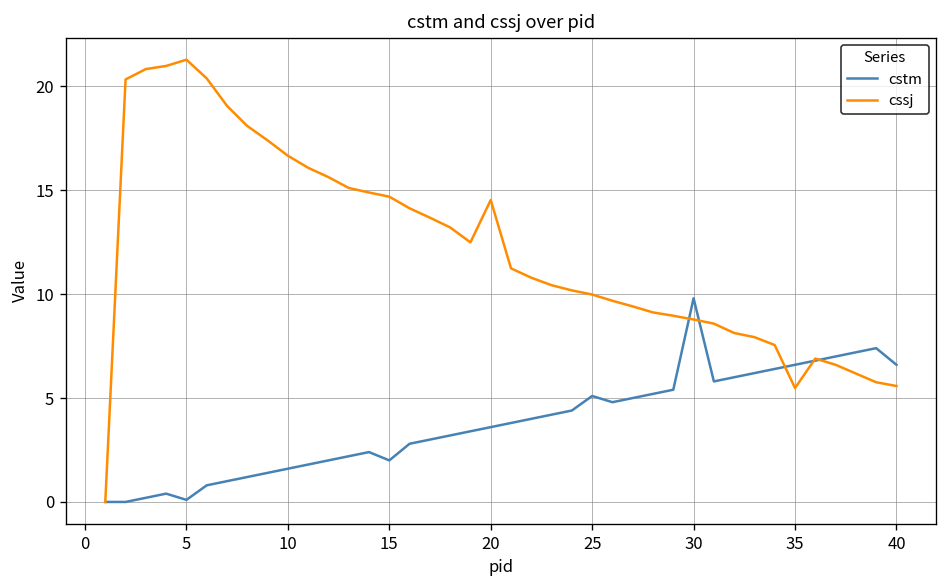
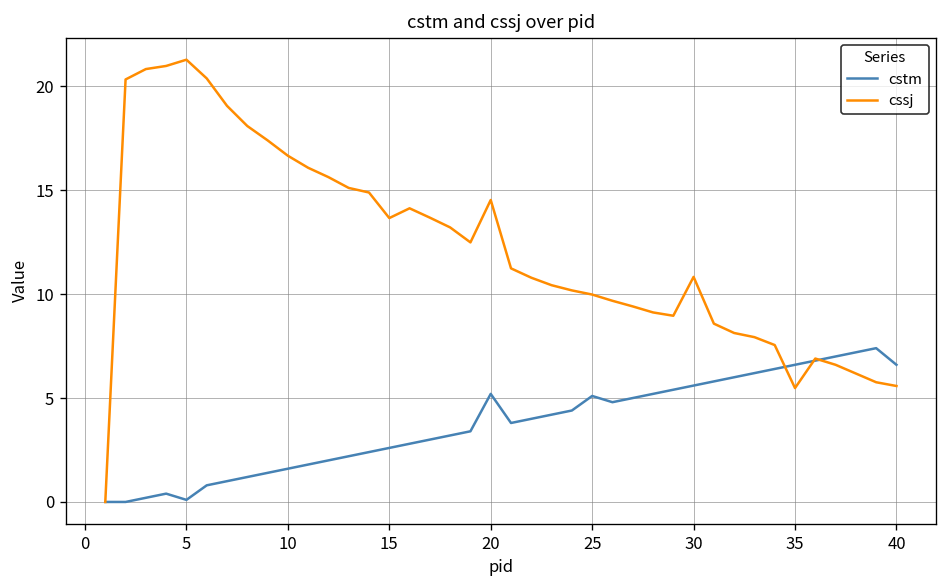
  {
    "cstm": {
      "5": 0.1,
      "10": 1.6,
-     "15": 2.0,
-     "20": 3.6,
+     "15": 2.6,
+     "20": 5.2,
      "25": 5.1,
-     "30": 9.8,
+     "30": 5.6,
      "35": 6.6,
      "40": 6.6
    },
    "cssj": {
      "5": 21.3,
      "10": 16.7,
-     "15": 14.7,
+     "15": 13.7,
      "20": 14.5,
      "25": 10.0,
-     "30": 8.8,
+     "30": 10.8,
      "35": 5.5,
      "40": 5.6
    }
  }
